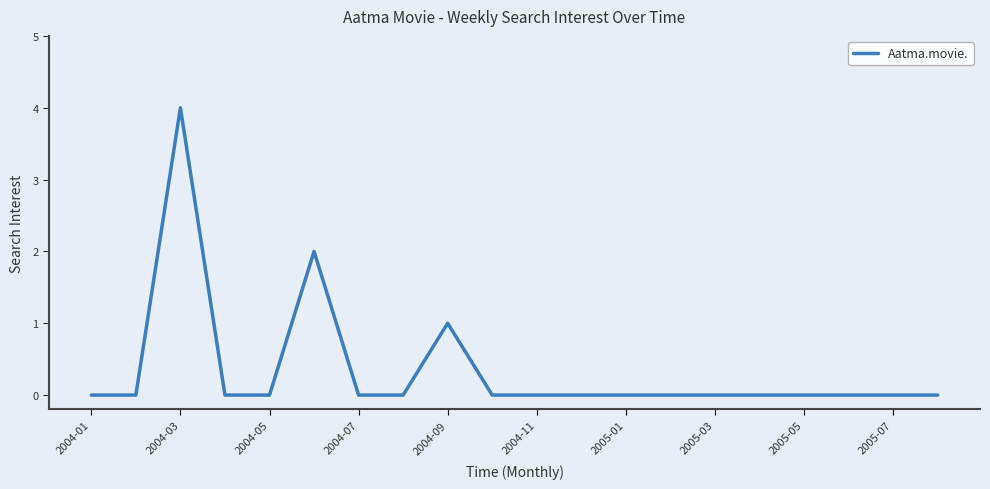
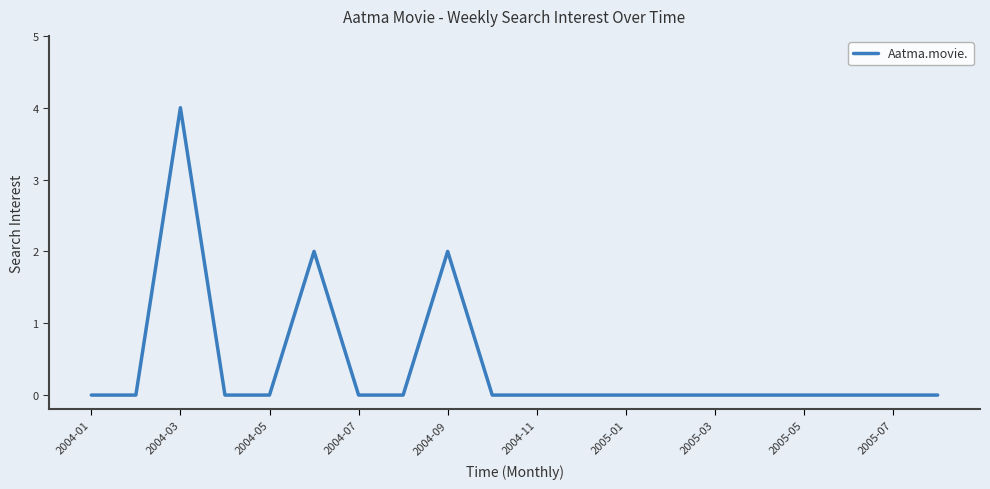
  {
    "2004-01": 0,
    "2004-03": 4,
    "2004-05": 0,
    "2004-07": 0,
-   "2004-09": 1,
+   "2004-09": 2,
    "2004-11": 0,
    "2005-01": 0,
    "2005-03": 0,
    "2005-05": 0,
    "2005-07": 0
  }
